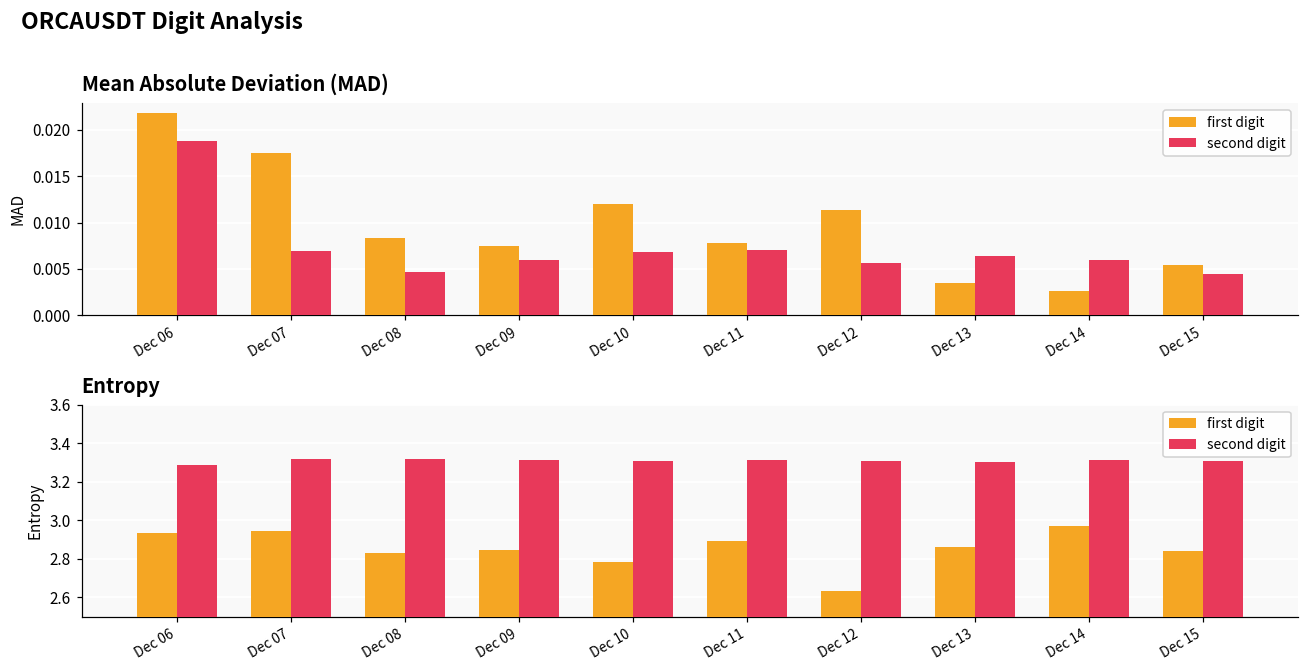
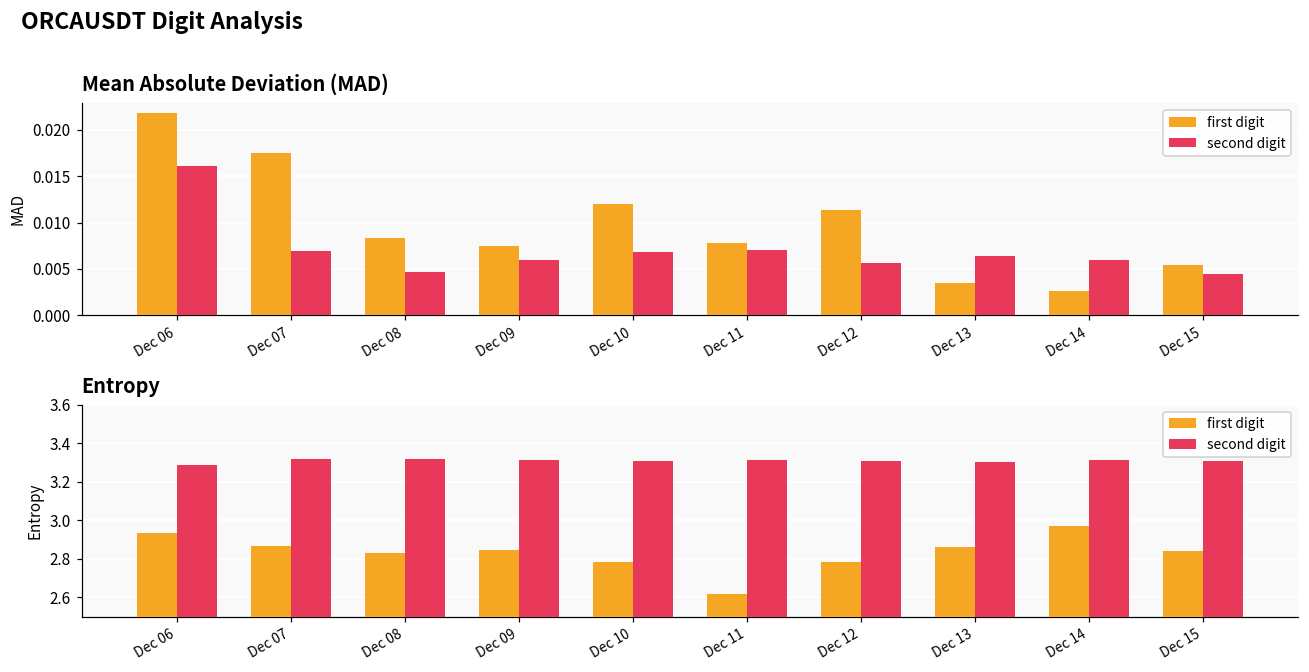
  {
    "Mean Absolute Deviation (MAD)": {
      "first digit": {
        "Dec 06": 0.022,
        "Dec 07": 0.017,
        "Dec 08": 0.008,
        "Dec 09": 0.007,
        "Dec 10": 0.012,
        "Dec 11": 0.008,
        "Dec 12": 0.011,
        "Dec 13": 0.003,
        "Dec 14": 0.003,
        "Dec 15": 0.005
      },
      "second digit": {
-       "Dec 06": 0.019,
+       "Dec 06": 0.016,
        "Dec 07": 0.007,
        "Dec 08": 0.005,
        "Dec 09": 0.006,
        "Dec 10": 0.007,
        "Dec 11": 0.007,
        "Dec 12": 0.006,
        "Dec 13": 0.006,
        "Dec 14": 0.006,
        "Dec 15": 0.004
      }
    },
    "Entropy": {
      "first digit": {
        "Dec 06": 2.93,
-       "Dec 07": 2.94,
+       "Dec 07": 2.87,
        "Dec 08": 2.83,
        "Dec 09": 2.85,
        "Dec 10": 2.78,
-       "Dec 11": 2.89,
-       "Dec 12": 2.64,
+       "Dec 11": 2.62,
+       "Dec 12": 2.79,
        "Dec 13": 2.86,
        "Dec 14": 2.97,
        "Dec 15": 2.84
      },
      "second digit": {
        "Dec 06": 3.29,
        "Dec 07": 3.32,
        "Dec 08": 3.32,
        "Dec 09": 3.31,
        "Dec 10": 3.31,
        "Dec 11": 3.31,
        "Dec 12": 3.31,
        "Dec 13": 3.30,
        "Dec 14": 3.31,
        "Dec 15": 3.31
      }
    }
  }
